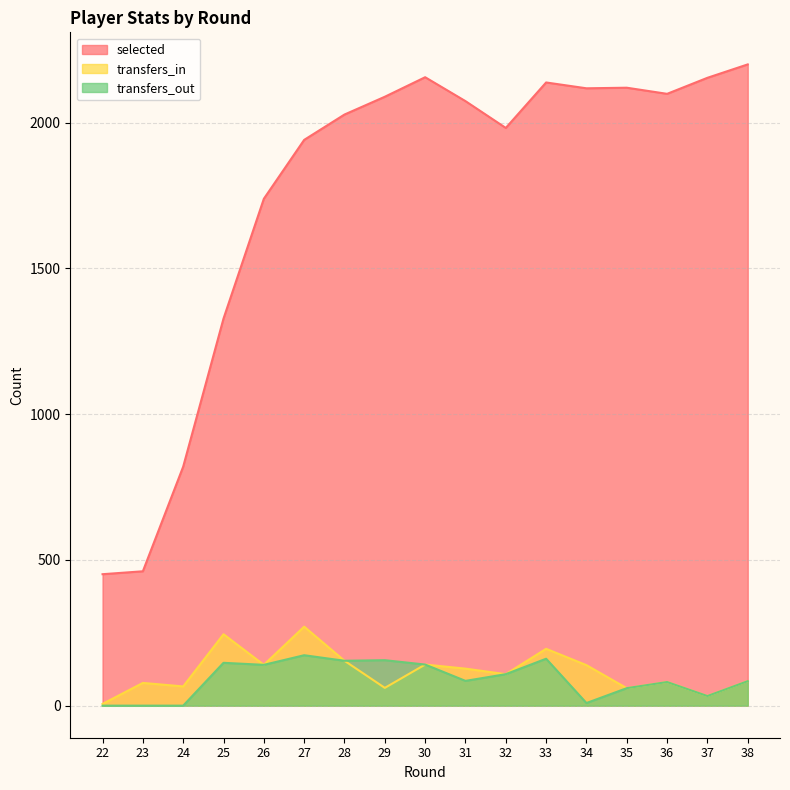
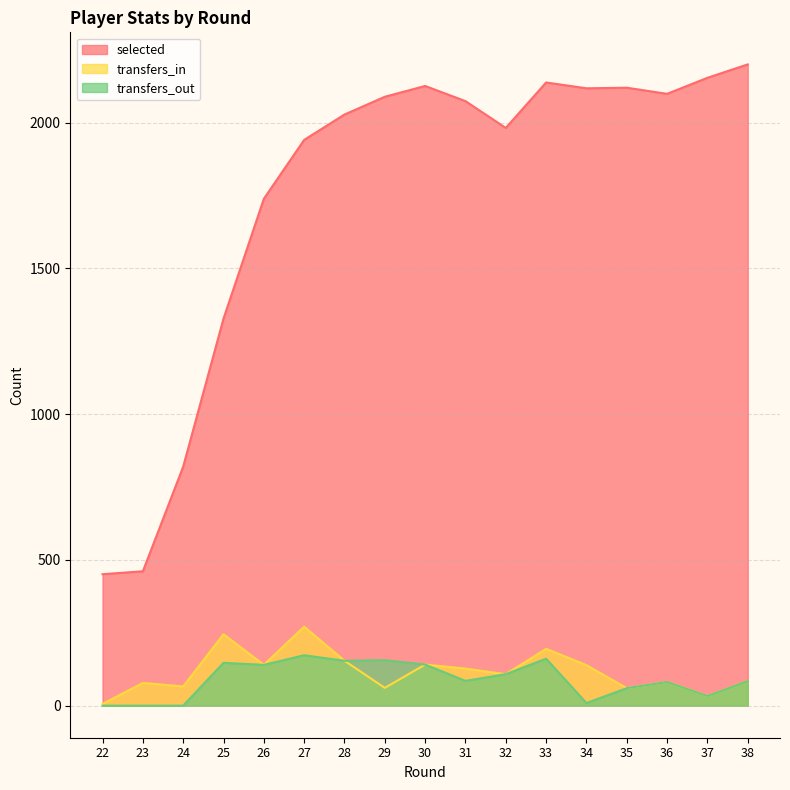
  {
    "selected": {
      "22": 450,
      "23": 460,
      "24": 820,
      "25": 1330,
      "26": 1740,
      "27": 1940,
      "28": 2030,
      "29": 2090,
-     "30": 2160,
+     "30": 2130,
      "31": 2070,
      "32": 1980,
      "33": 2140,
      "34": 2120,
      "35": 2120,
      "36": 2100,
      "37": 2150,
      "38": 2200
    },
    "transfers_in": {
      "23": 80,
      "24": 70,
      "25": 250,
      "27": 270,
      "29": 60,
      "31": 130,
      "33": 200,
      "34": 140
    },
    "transfers_out": {
      "23": 0,
      "24": 0,
      "25": 150,
      "27": 170,
      "29": 160,
      "31": 90,
      "33": 160,
      "34": 10
    }
  }
